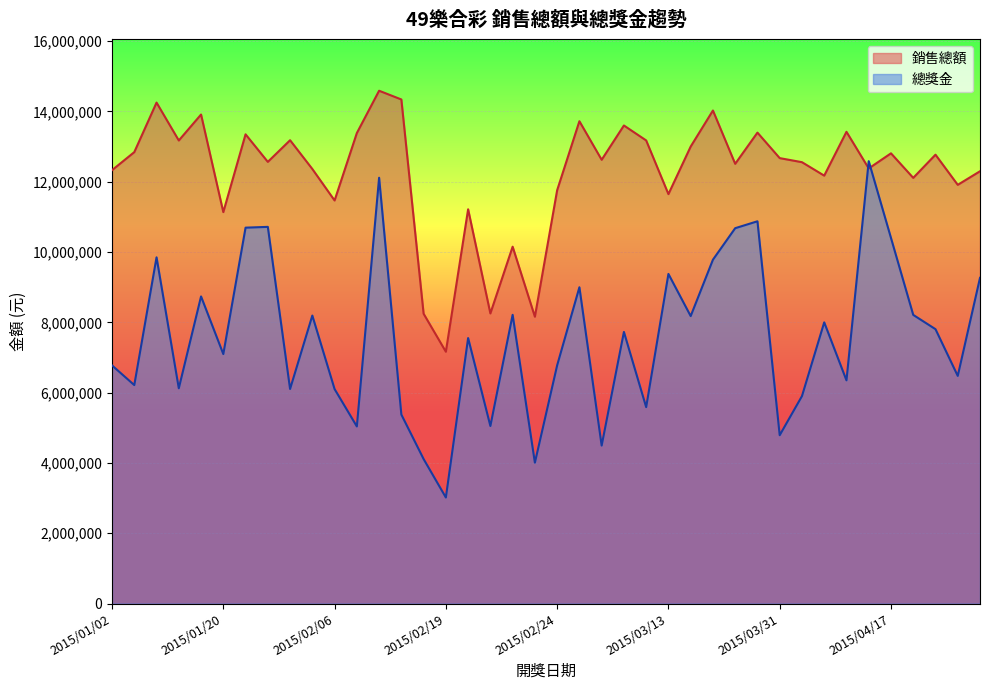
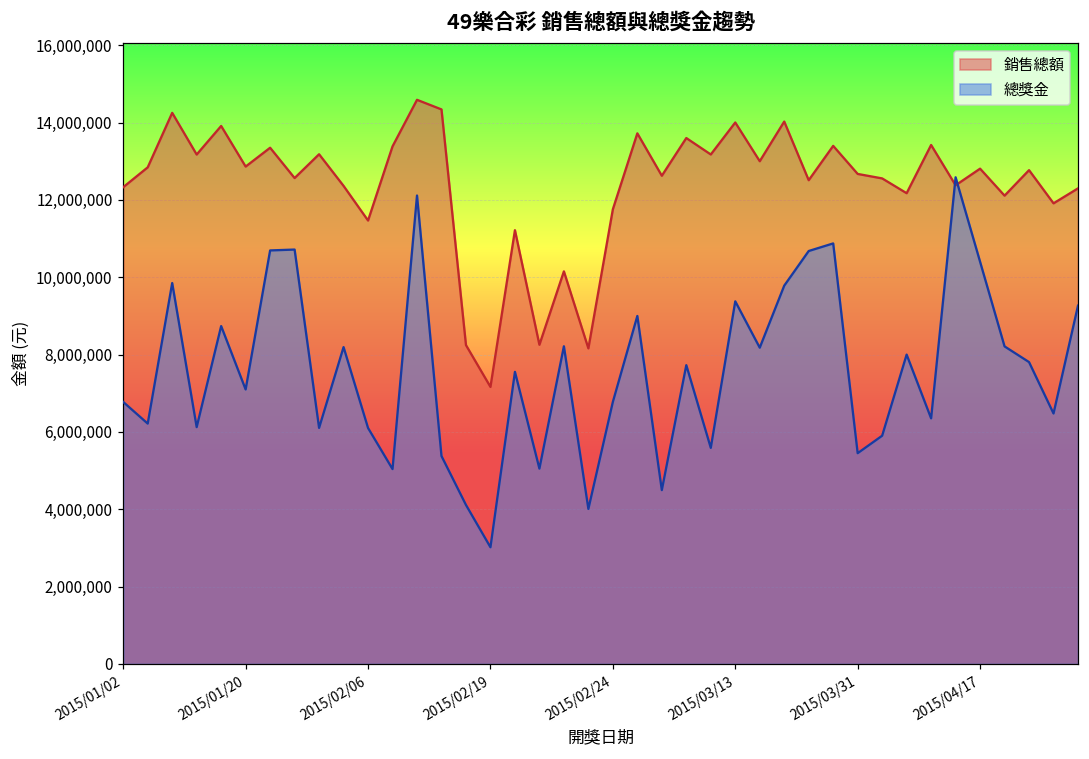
  {
    "銷售總額": {
      "2015/01/02": "12,300,000",
-     "2015/01/20": "11,100,000",
+     "2015/01/20": "12,900,000",
      "2015/02/06": "11,500,000",
      "2015/02/19": "7,200,000",
      "2015/02/24": "11,800,000",
-     "2015/03/13": "11,600,000",
+     "2015/03/13": "14,000,000",
      "2015/03/31": "12,700,000",
      "2015/04/17": "12,800,000"
    },
    "總獎金": {
      "2015/01/02": "6,800,000",
      "2015/01/20": "7,100,000",
      "2015/02/06": "6,100,000",
      "2015/02/19": "3,000,000",
      "2015/02/24": "6,800,000",
      "2015/03/13": "9,400,000",
-     "2015/03/31": "4,800,000",
+     "2015/03/31": "5,500,000",
      "2015/04/17": "10,400,000"
    }
  }
